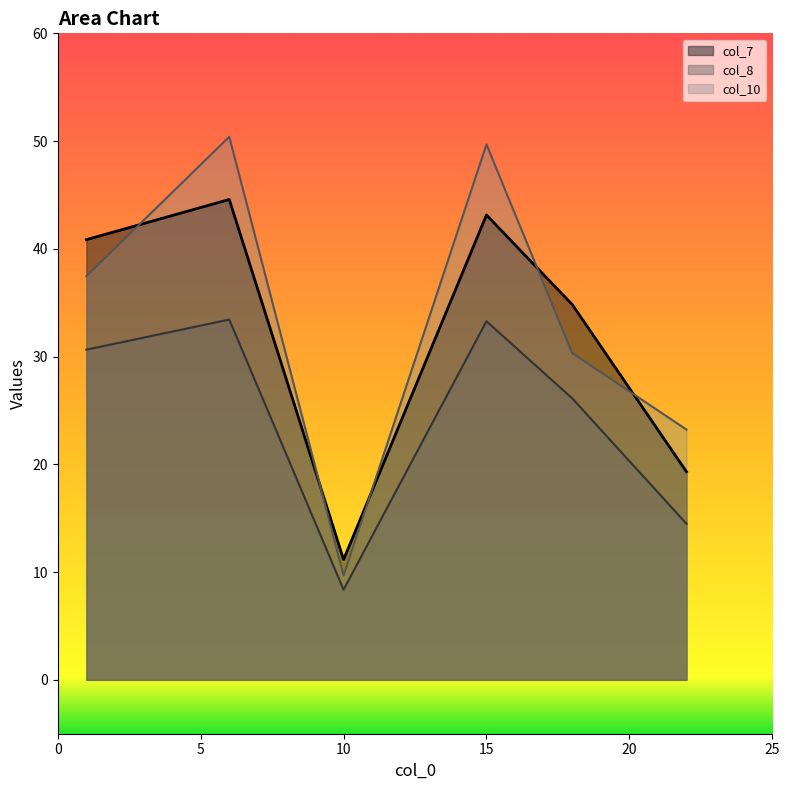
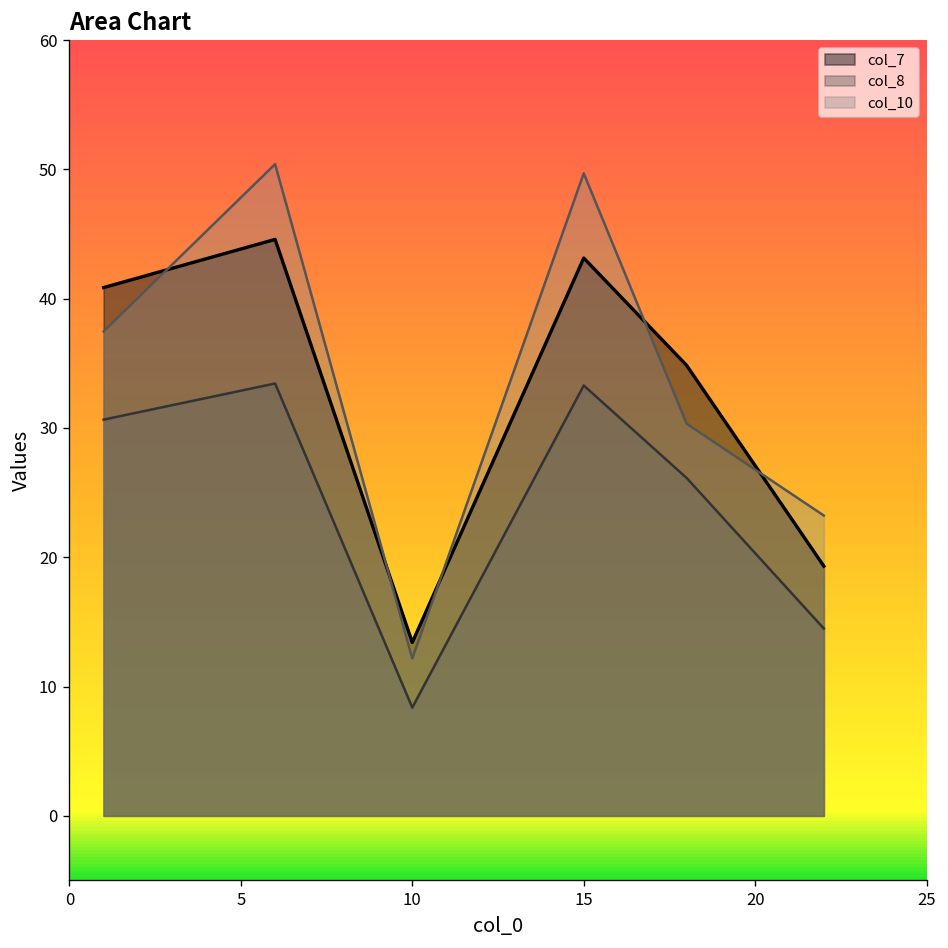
  {
    "col_7": {
-     "10": 11.2,
+     "10": 13.4,
      "15": 43.1
    },
    "col_8": {
      "10": 8.4,
      "15": 33.3
    },
    "col_10": {
-     "10": 9.7,
+     "10": 12.2,
      "15": 49.7
    }
  }
